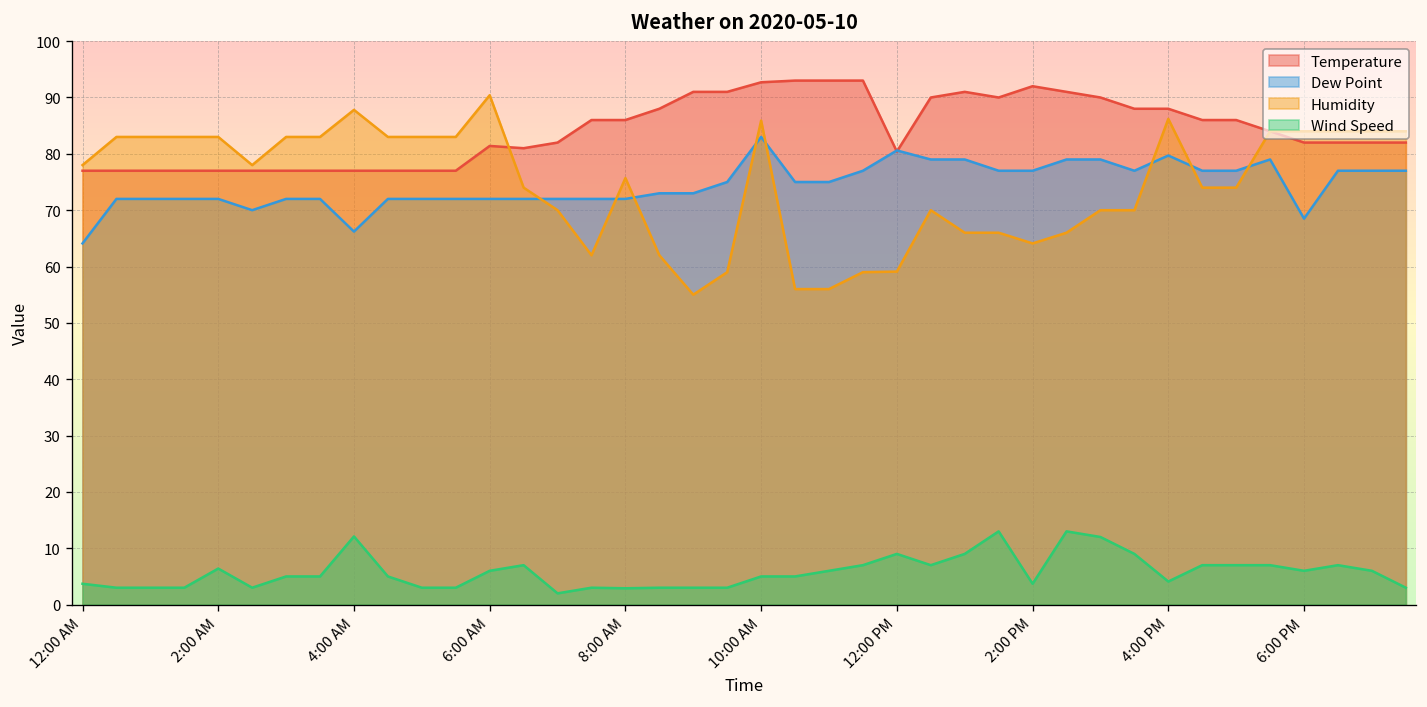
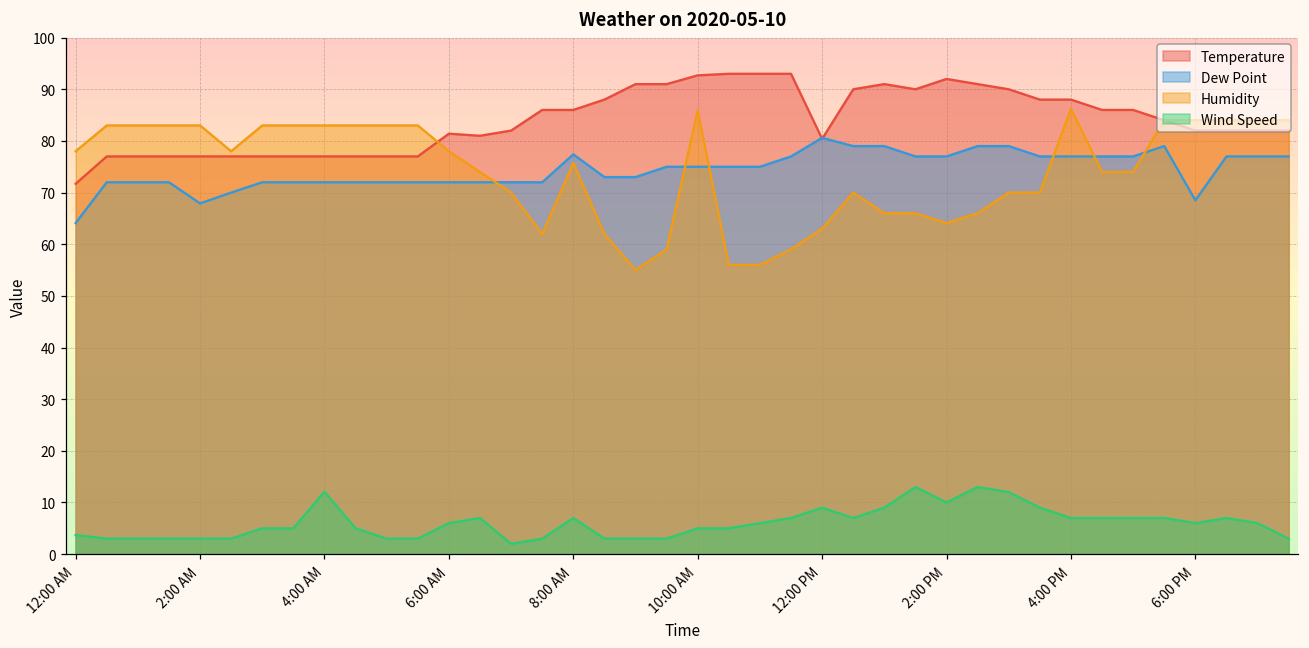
  {
    "Temperature": {
-     "12:00 AM": 77,
+     "12:00 AM": 72,
      "2:00 AM": 77,
      "4:00 AM": 77,
      "6:00 AM": 81,
      "8:00 AM": 86,
      "10:00 AM": 93,
      "2:00 PM": 92,
      "4:00 PM": 88
    },
    "Dew Point": {
      "12:00 AM": 64,
-     "2:00 AM": 72,
-     "4:00 AM": 66,
+     "2:00 AM": 68,
+     "4:00 AM": 72,
      "6:00 AM": 72,
-     "8:00 AM": 72,
-     "10:00 AM": 83,
+     "8:00 AM": 77,
+     "10:00 AM": 75,
      "2:00 PM": 77,
-     "4:00 PM": 80,
+     "4:00 PM": 77,
      "6:00 PM": 69
    },
    "Humidity": {
      "12:00 AM": 78,
      "2:00 AM": 83,
-     "4:00 AM": 88,
-     "6:00 AM": 90,
+     "4:00 AM": 83,
+     "6:00 AM": 78,
      "8:00 AM": 76,
      "10:00 AM": 86,
-     "12:00 PM": 59,
+     "12:00 PM": 63,
      "2:00 PM": 64,
      "4:00 PM": 86
    },
    "Wind Speed": {
      "12:00 AM": 4,
-     "2:00 AM": 6,
+     "2:00 AM": 3,
      "4:00 AM": 12,
      "6:00 AM": 6,
-     "8:00 AM": 3,
+     "8:00 AM": 7,
      "10:00 AM": 5,
      "12:00 PM": 9,
-     "2:00 PM": 4,
-     "4:00 PM": 4,
+     "2:00 PM": 10,
+     "4:00 PM": 7,
      "6:00 PM": 6
    }
  }
